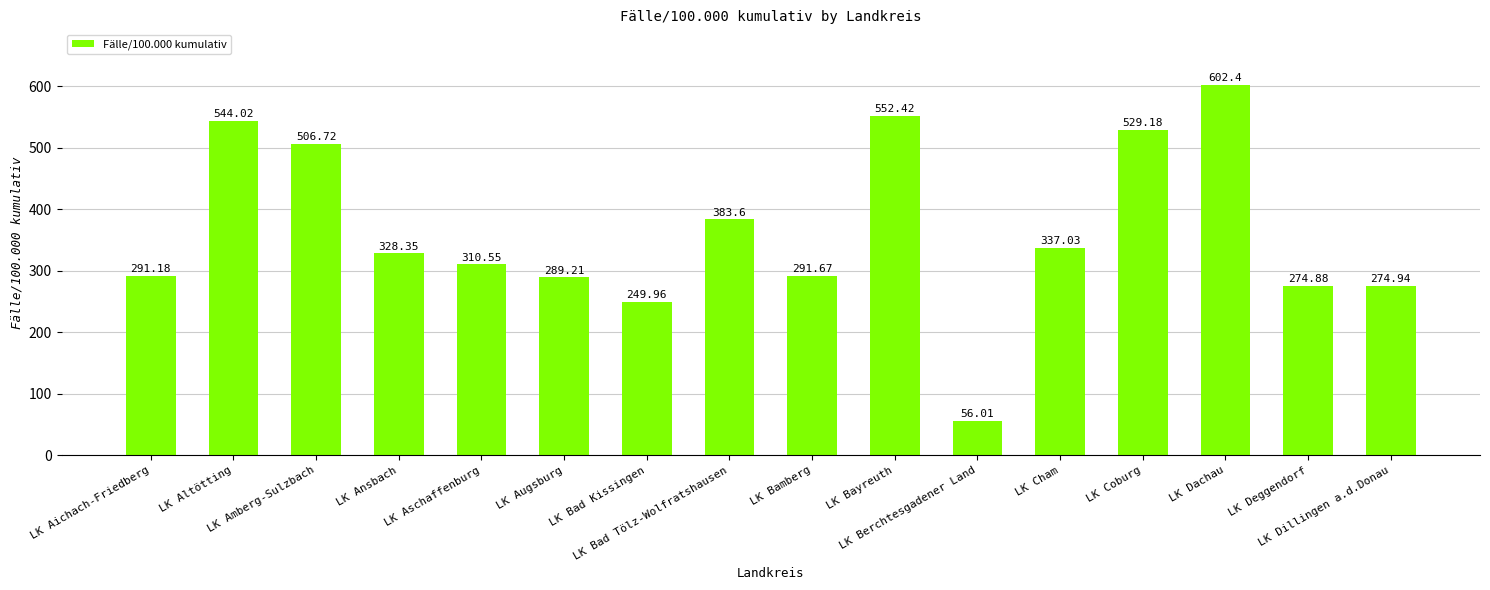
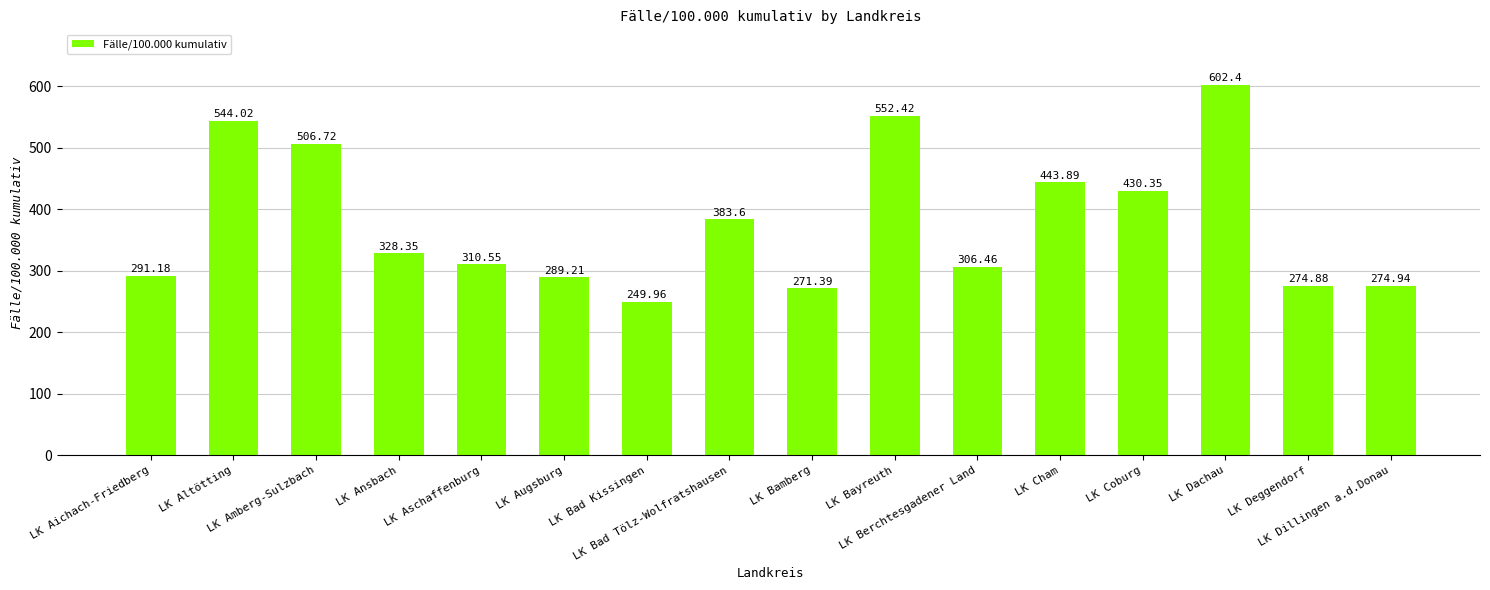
  {
    "LK Aichach-Friedberg": 291.18,
    "LK Altötting": 544.02,
    "LK Amberg-Sulzbach": 506.72,
    "LK Ansbach": 328.35,
    "LK Aschaffenburg": 310.55,
    "LK Augsburg": 289.21,
    "LK Bad Kissingen": 249.96,
    "LK Bad Tölz-Wolfratshausen": 383.6,
-   "LK Bamberg": 291.67,
+   "LK Bamberg": 271.39,
    "LK Bayreuth": 552.42,
-   "LK Berchtesgadener Land": 56.01,
-   "LK Cham": 337.03,
-   "LK Coburg": 529.18,
+   "LK Berchtesgadener Land": 306.46,
+   "LK Cham": 443.89,
+   "LK Coburg": 430.35,
    "LK Dachau": 602.4,
    "LK Deggendorf": 274.88,
    "LK Dillingen a.d.Donau": 274.94
  }
